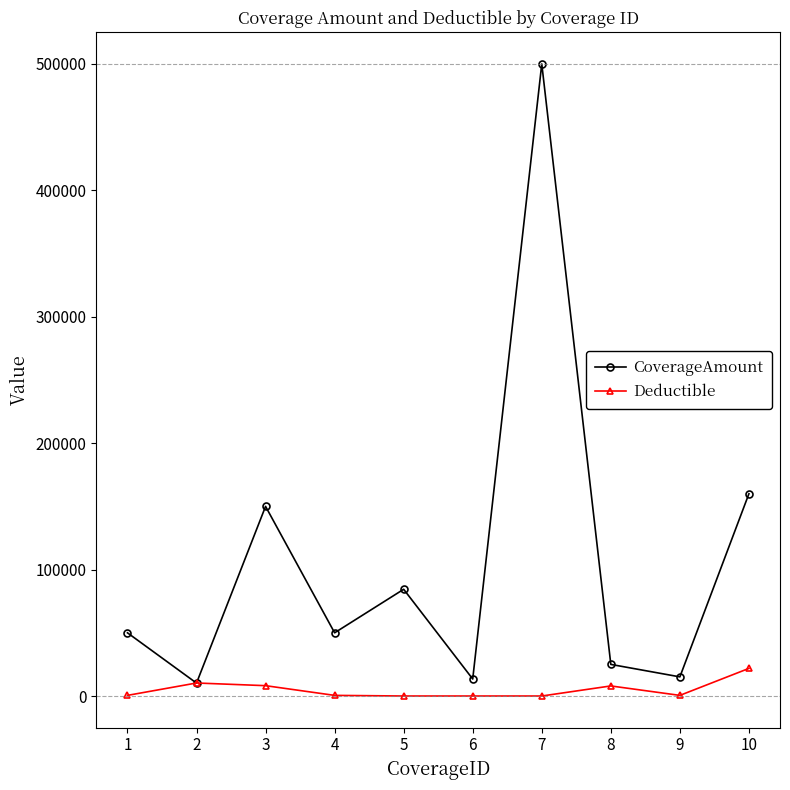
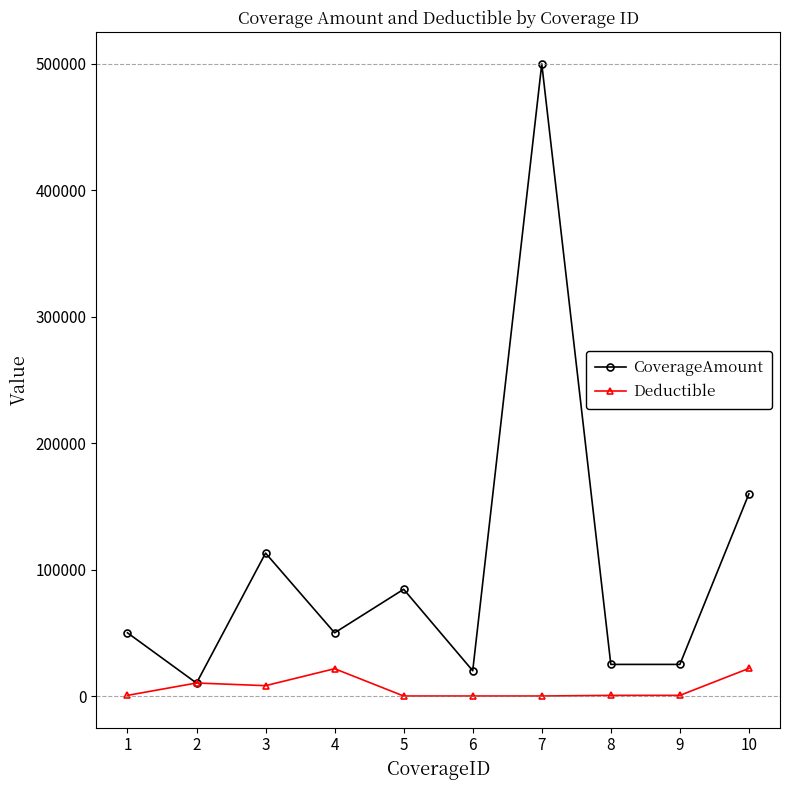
  {
    "CoverageAmount": {
      "1": 50000,
-     "3": 150000,
+     "3": 113000,
      "4": 50000,
      "5": 84000,
-     "6": 13000,
+     "6": 20000,
      "7": 500000,
      "8": 25000,
-     "9": 15000,
+     "9": 25000,
      "10": 160000
    },
    "Deductible": {
      "1": 1000,
      "3": 8000,
-     "4": 1000,
+     "4": 22000,
      "5": 0,
      "6": 0,
      "7": 0,
-     "8": 8000,
+     "8": 1000,
      "9": 1000,
      "10": 22000
    }
  }
